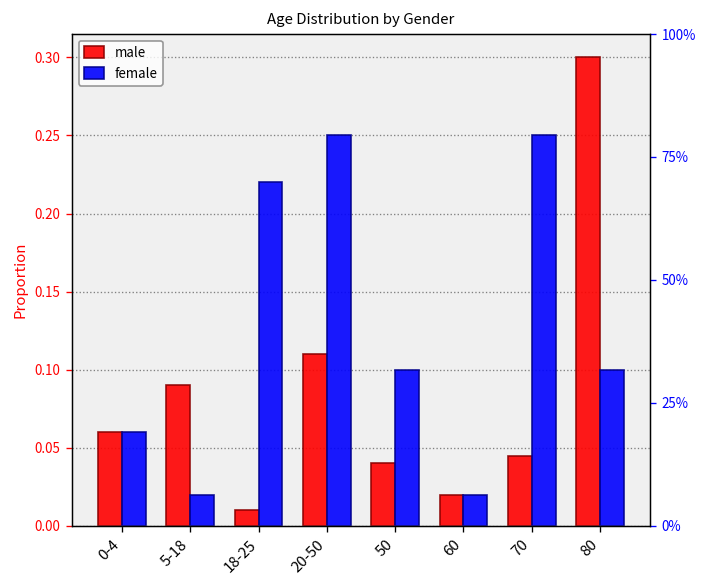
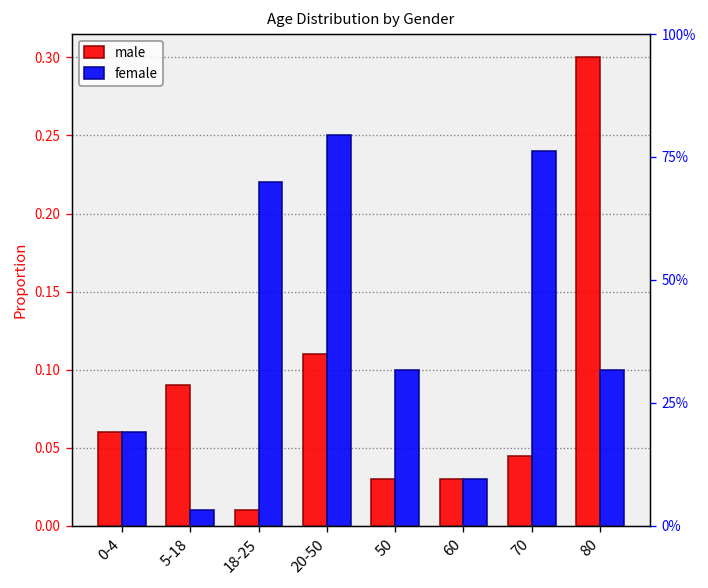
  {
    "male": {
      "0-4": 0.06,
      "5-18": 0.09,
      "18-25": 0.01,
      "20-50": 0.11,
-     "50": 0.04,
-     "60": 0.02,
+     "50": 0.03,
+     "60": 0.03,
      "70": 0.045,
      "80": 0.30
    },
    "female": {
      "0-4": 0.06,
-     "5-18": 0.02,
+     "5-18": 0.01,
      "18-25": 0.22,
      "20-50": 0.25,
      "50": 0.10,
-     "60": 0.02,
-     "70": 0.25,
+     "60": 0.03,
+     "70": 0.24,
      "80": 0.10
    }
  }
